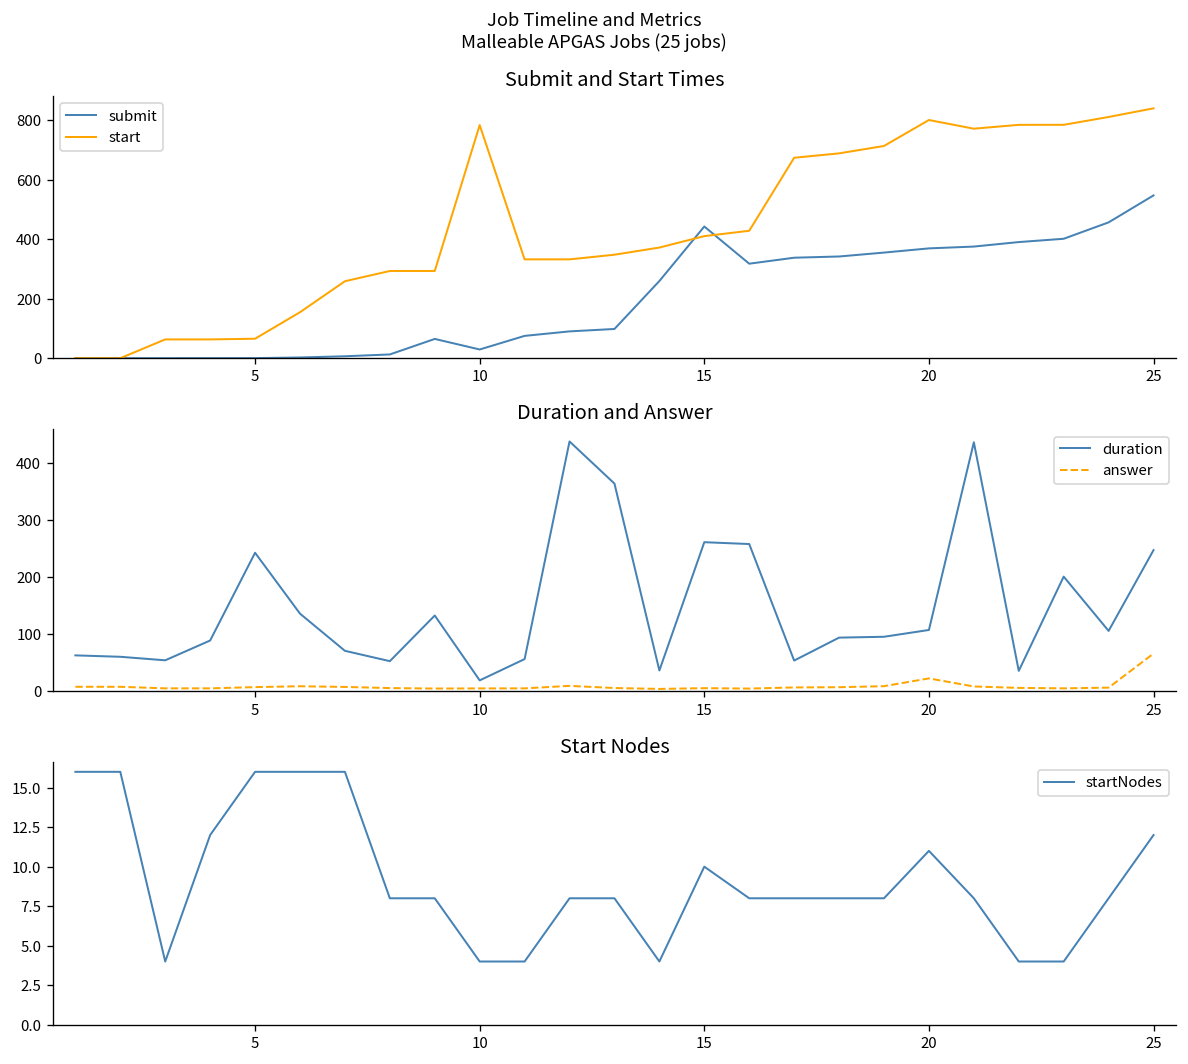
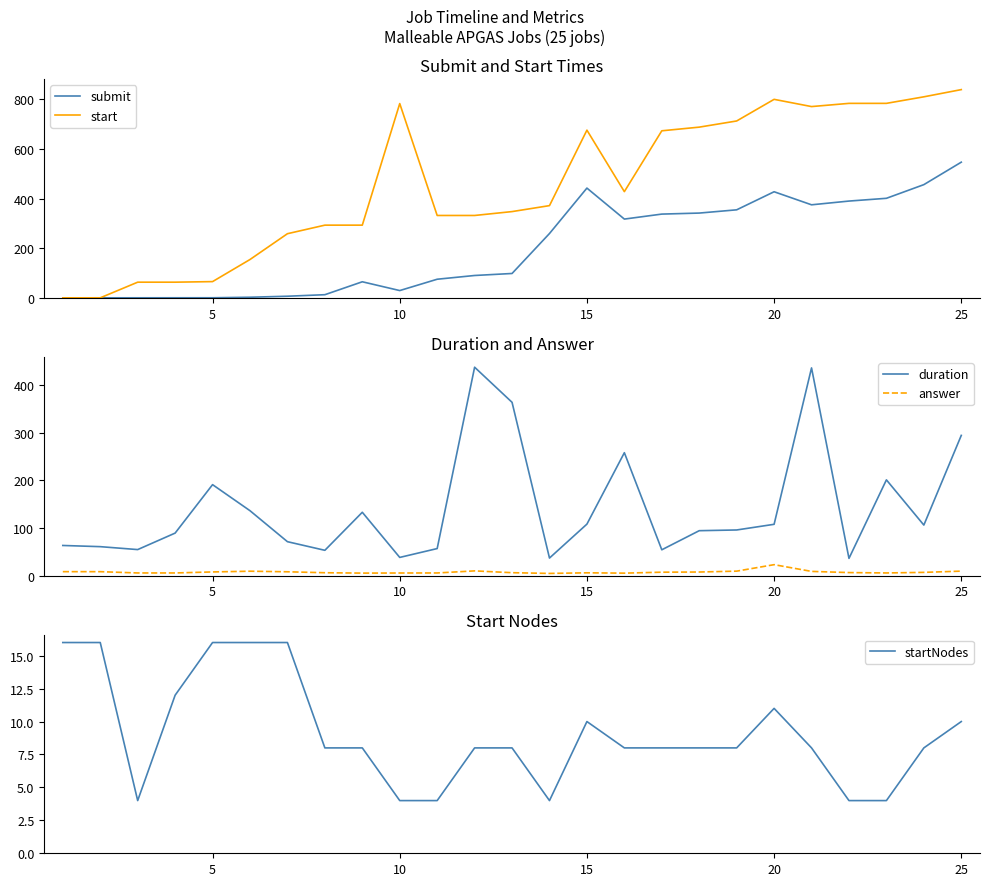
  {
    "Submit and Start Times": {
      "submit": {
        "5": 0,
        "10": 30,
        "15": 440,
-       "20": 370,
+       "20": 430,
        "25": 550
      },
      "start": {
        "5": 70,
        "10": 780,
-       "15": 410,
+       "15": 680,
        "20": 800,
        "25": 840
      }
    },
    "Duration and Answer": {
      "duration": {
-       "5": 240,
-       "10": 20,
-       "15": 260,
+       "5": 190,
+       "10": 40,
+       "15": 110,
        "20": 110,
-       "25": 250
+       "25": 290
      },
      "answer": {
        "5": 10,
        "10": 10,
        "15": 10,
        "20": 20,
-       "25": 70
+       "25": 10
      }
    },
    "Start Nodes": {
      "5": 16,
      "10": 4,
      "15": 10,
      "20": 11,
-     "25": 12
+     "25": 10
    }
  }
